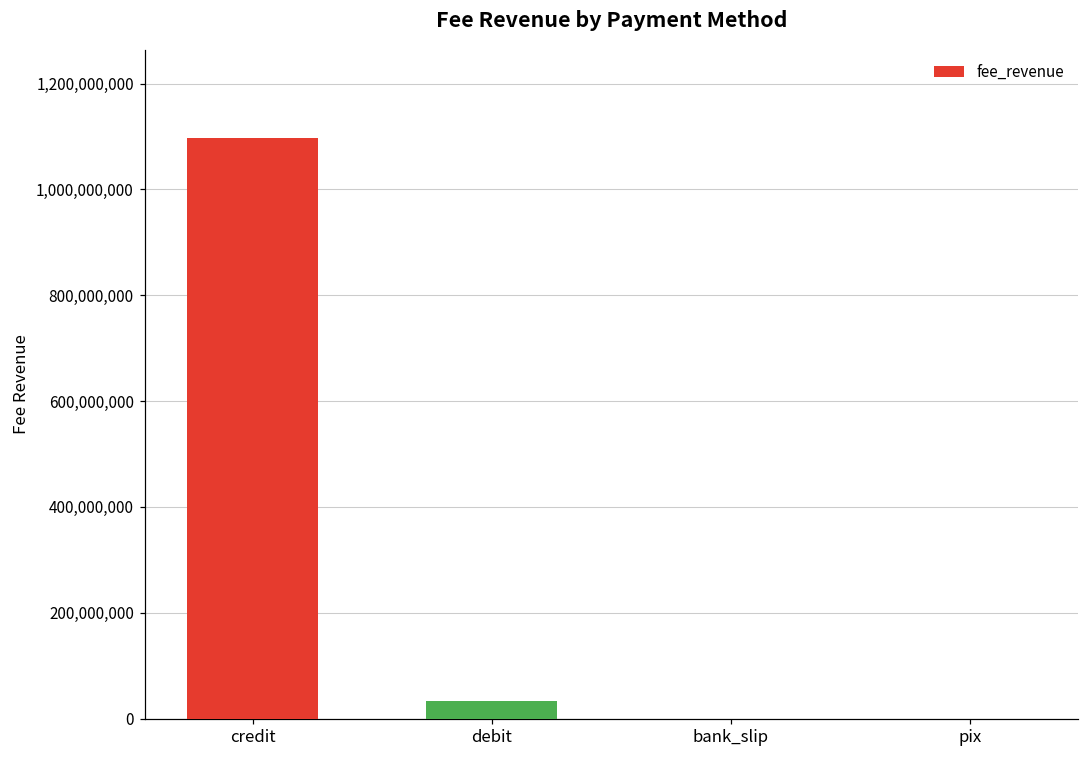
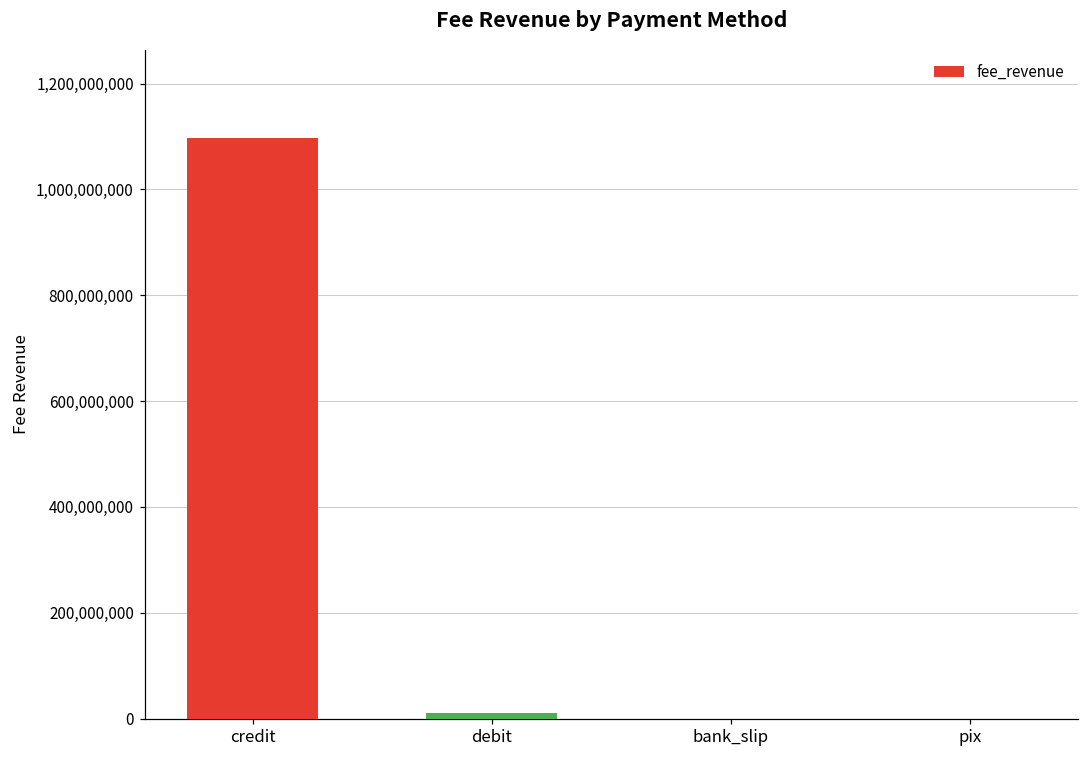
  {
    "credit": "1,100,000,000",
-   "debit": "30,000,000",
+   "debit": "10,000,000",
    "bank_slip": "0",
    "pix": "0"
  }
